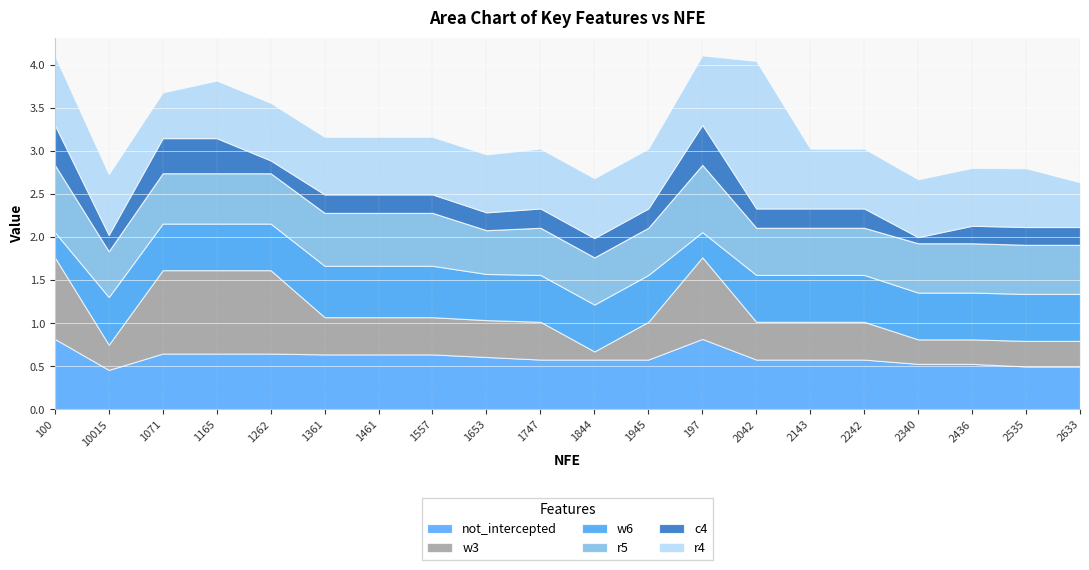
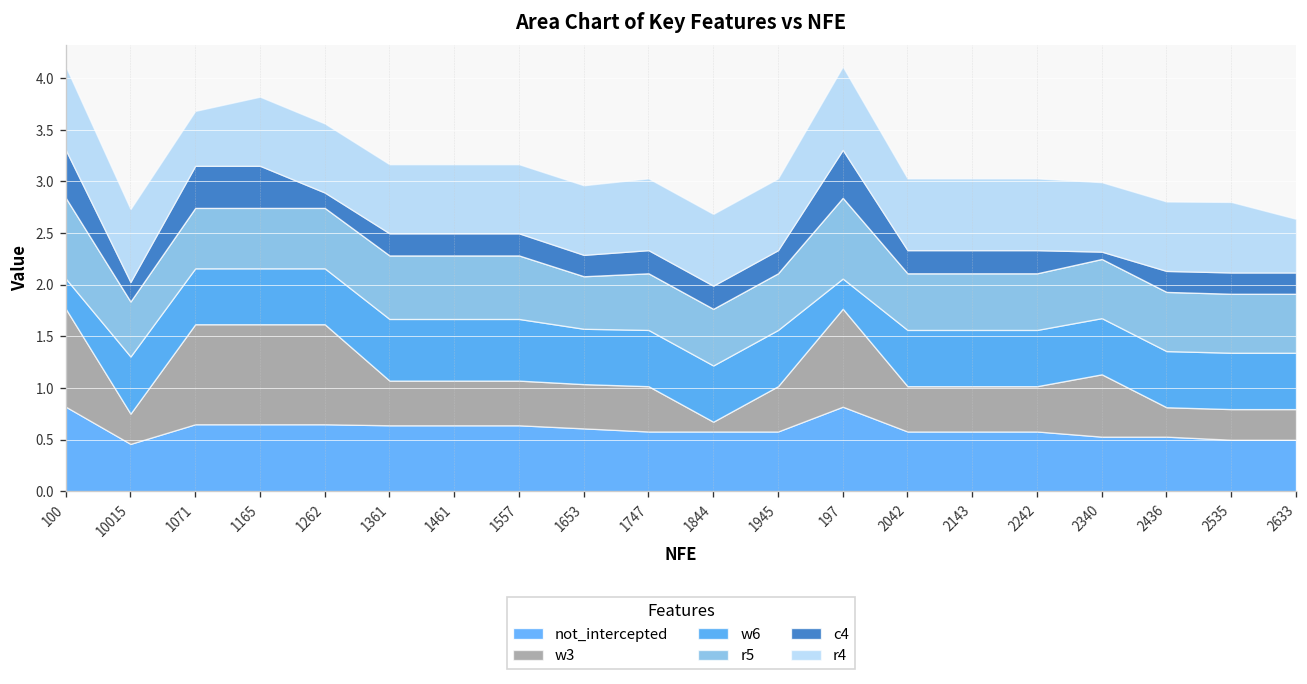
  {
    "w3": {
      "100": 0.9,
      "10015": 0.3,
      "1071": 1.0,
      "1165": 1.0,
      "1262": 1.0,
      "1361": 0.4,
      "1461": 0.4,
      "1557": 0.4,
      "1653": 0.4,
      "1747": 0.4,
      "1844": 0.1,
      "1945": 0.4,
      "197": 0.9,
      "2042": 0.4,
      "2143": 0.4,
      "2242": 0.4,
-     "2340": 0.3,
+     "2340": 0.6,
      "2436": 0.3,
      "2535": 0.3,
      "2633": 0.3
    },
    "c4": {
      "100": 0.5,
      "10015": 0.2,
      "1071": 0.4,
      "1165": 0.4,
      "1262": 0.1,
      "1361": 0.2,
      "1461": 0.2,
      "1557": 0.2,
      "1653": 0.2,
      "1747": 0.2,
      "1844": 0.2,
      "1945": 0.2,
      "197": 0.5,
      "2042": 0.2,
      "2143": 0.2,
      "2242": 0.2,
      "2340": 0.1,
      "2436": 0.2,
      "2535": 0.2,
      "2633": 0.2
    },
    "r4": {
      "100": 0.8,
      "10015": 0.7,
      "1071": 0.5,
      "1165": 0.7,
      "1262": 0.7,
      "1361": 0.7,
      "1461": 0.7,
      "1557": 0.7,
      "1653": 0.7,
      "1747": 0.7,
      "1844": 0.7,
      "1945": 0.7,
      "197": 0.8,
-     "2042": 1.7,
+     "2042": 0.7,
      "2143": 0.7,
      "2242": 0.7,
      "2340": 0.7,
      "2436": 0.7,
      "2535": 0.7,
      "2633": 0.5
    }
  }
